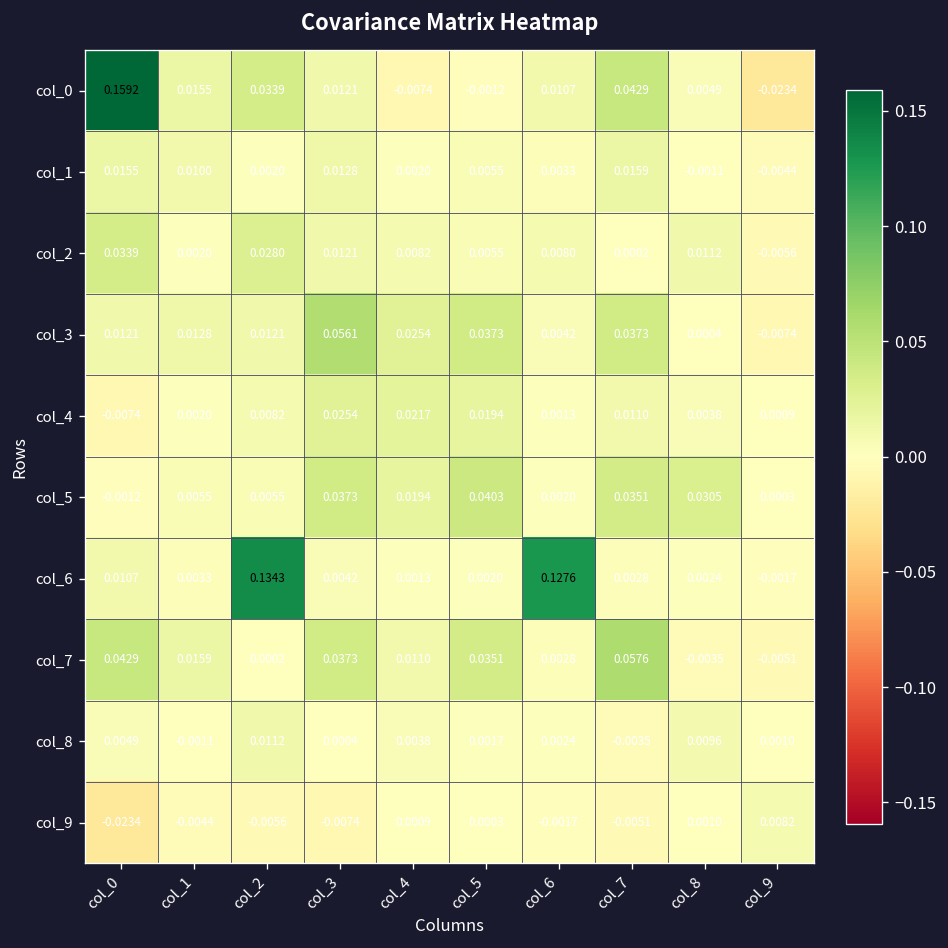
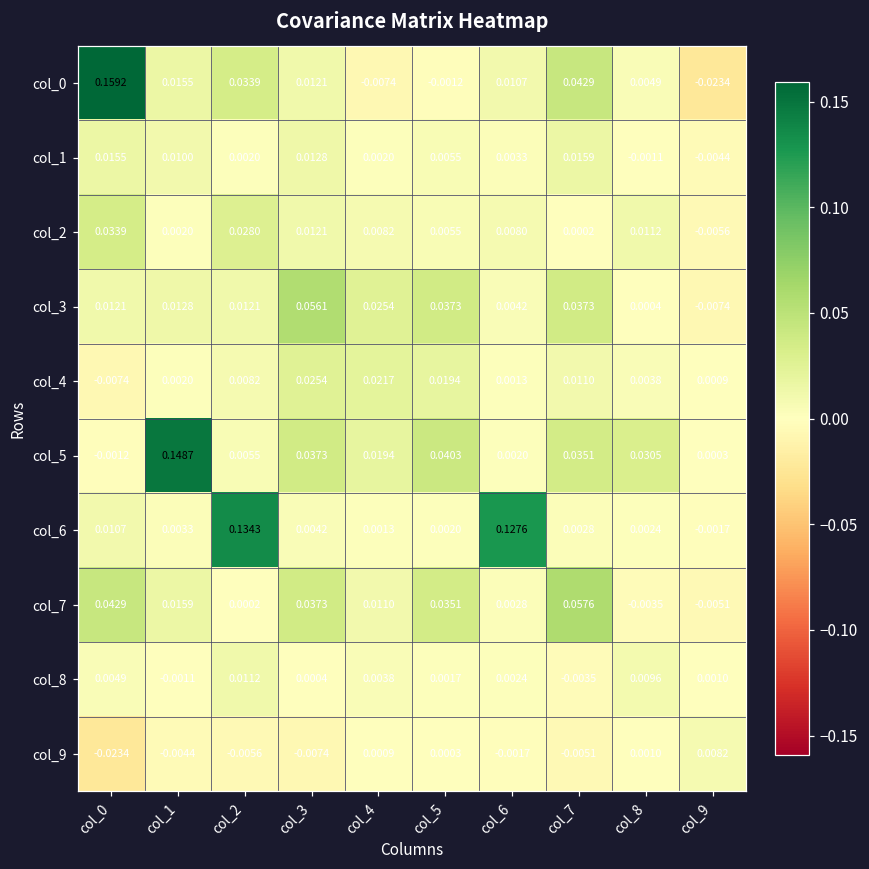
  {
    "col_0": {
      "col_0": 0.1592,
      "col_1": 0.0155,
      "col_2": 0.0339,
      "col_3": 0.0121,
      "col_4": -0.0074,
      "col_5": -0.0012,
      "col_6": 0.0107,
      "col_7": 0.0429,
      "col_8": 0.0049,
      "col_9": -0.0234
    },
    "col_1": {
      "col_0": 0.0155,
      "col_1": 0.0100,
      "col_2": 0.0020,
      "col_3": 0.0128,
      "col_4": 0.0020,
      "col_5": 0.0055,
      "col_6": 0.0033,
      "col_7": 0.0159,
      "col_8": -0.0011,
      "col_9": -0.0044
    },
    "col_2": {
      "col_0": 0.0339,
      "col_1": 0.0020,
      "col_2": 0.0280,
      "col_3": 0.0121,
      "col_4": 0.0082,
      "col_5": 0.0055,
      "col_6": 0.0080,
      "col_7": 0.0002,
      "col_8": 0.0112,
      "col_9": -0.0056
    },
    "col_3": {
      "col_0": 0.0121,
      "col_1": 0.0128,
      "col_2": 0.0121,
      "col_3": 0.0561,
      "col_4": 0.0254,
      "col_5": 0.0373,
      "col_6": 0.0042,
      "col_7": 0.0373,
      "col_8": 0.0004,
      "col_9": -0.0074
    },
    "col_4": {
      "col_0": -0.0074,
      "col_1": 0.0020,
      "col_2": 0.0082,
      "col_3": 0.0254,
      "col_4": 0.0217,
      "col_5": 0.0194,
      "col_6": 0.0013,
      "col_7": 0.0110,
      "col_8": 0.0038,
      "col_9": 0.0009
    },
    "col_5": {
      "col_0": -0.0012,
-     "col_1": 0.0055,
+     "col_1": 0.1487,
      "col_2": 0.0055,
      "col_3": 0.0373,
      "col_4": 0.0194,
      "col_5": 0.0403,
      "col_6": 0.0020,
      "col_7": 0.0351,
      "col_8": 0.0305,
      "col_9": 0.0003
    },
    "col_6": {
      "col_0": 0.0107,
      "col_1": 0.0033,
      "col_2": 0.1343,
      "col_3": 0.0042,
      "col_4": 0.0013,
      "col_5": 0.0020,
      "col_6": 0.1276,
      "col_7": 0.0028,
      "col_8": 0.0024,
      "col_9": -0.0017
    },
    "col_7": {
      "col_0": 0.0429,
      "col_1": 0.0159,
      "col_2": 0.0002,
      "col_3": 0.0373,
      "col_4": 0.0110,
      "col_5": 0.0351,
      "col_6": 0.0028,
      "col_7": 0.0576,
      "col_8": -0.0035,
      "col_9": -0.0051
    },
    "col_8": {
      "col_0": 0.0049,
      "col_1": -0.0011,
      "col_2": 0.0112,
      "col_3": 0.0004,
      "col_4": 0.0038,
      "col_5": 0.0017,
      "col_6": 0.0024,
      "col_7": -0.0035,
      "col_8": 0.0096,
      "col_9": 0.0010
    },
    "col_9": {
      "col_0": -0.0234,
      "col_1": -0.0044,
      "col_2": -0.0056,
      "col_3": -0.0074,
      "col_4": 0.0009,
      "col_5": 0.0003,
      "col_6": -0.0017,
      "col_7": -0.0051,
      "col_8": 0.0010,
      "col_9": 0.0082
    }
  }
